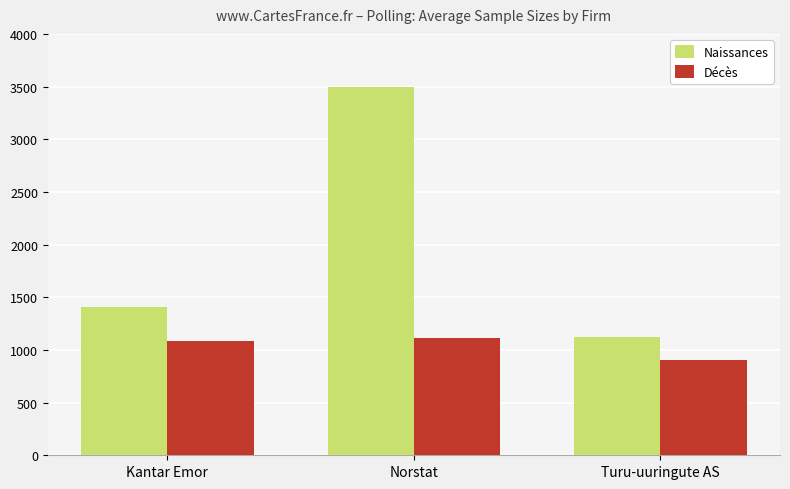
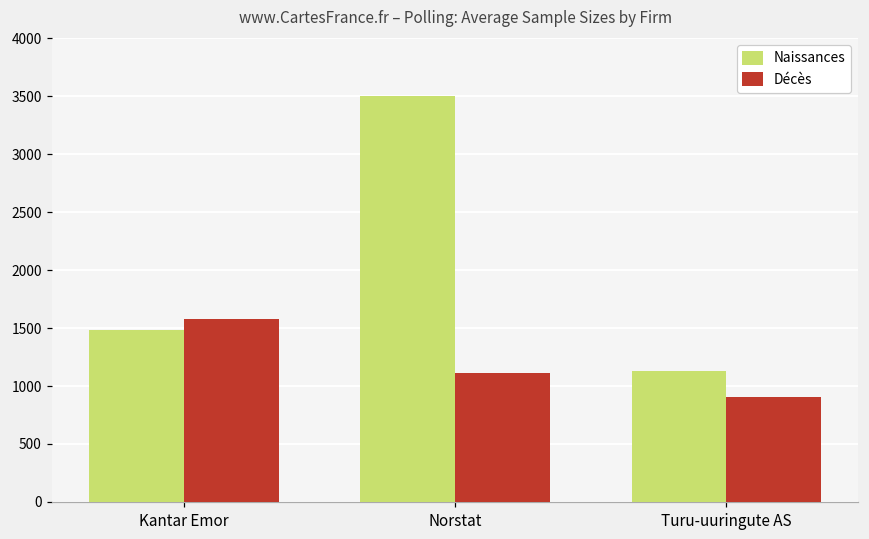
  {
    "Naissances": {
-     "Kantar Emor": 1410,
+     "Kantar Emor": 1480,
      "Norstat": 3500,
      "Turu-uuringute AS": 1130
    },
    "Décès": {
-     "Kantar Emor": 1090,
+     "Kantar Emor": 1580,
      "Norstat": 1110,
      "Turu-uuringute AS": 910
    }
  }
